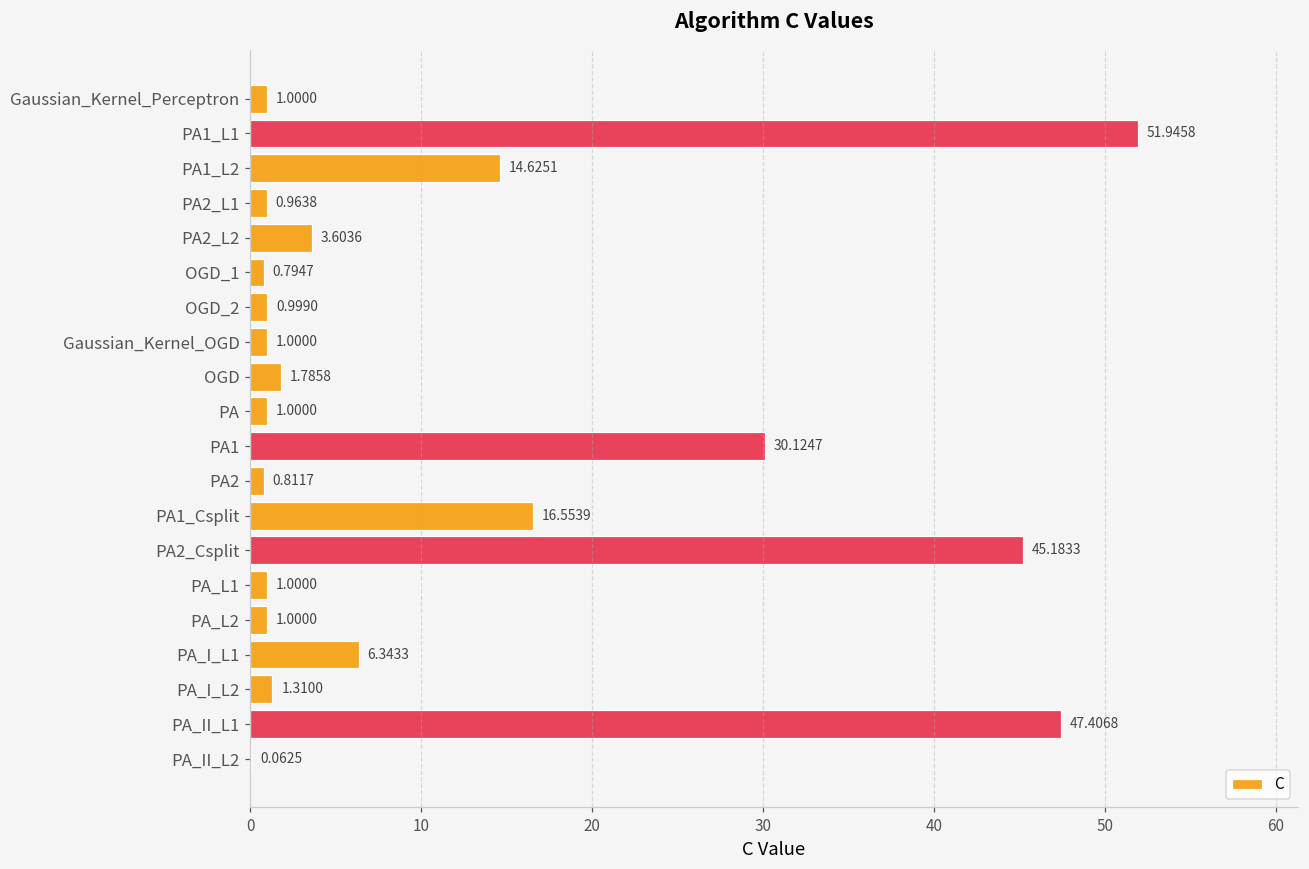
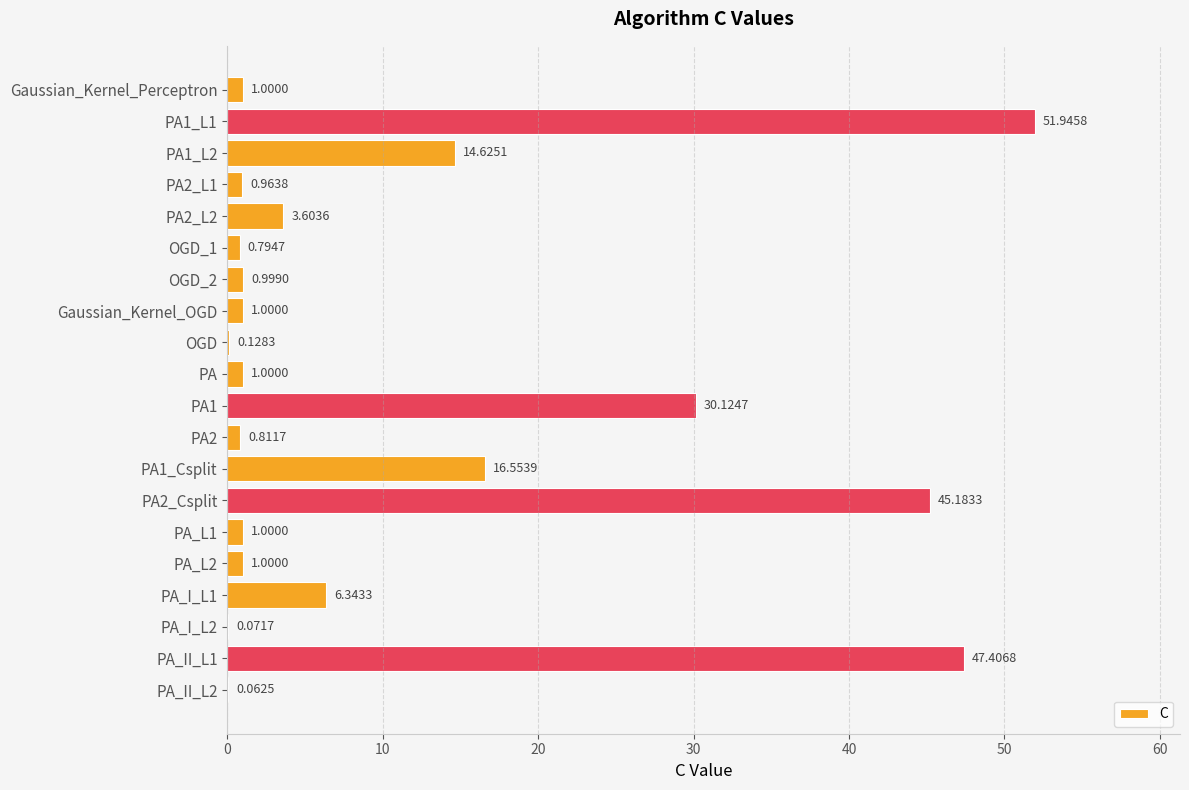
  {
    "Gaussian_Kernel_Perceptron": 1.0000,
    "PA1_L1": 51.9458,
    "PA1_L2": 14.6251,
    "PA2_L1": 0.9638,
    "PA2_L2": 3.6036,
    "OGD_1": 0.7947,
    "OGD_2": 0.9990,
    "Gaussian_Kernel_OGD": 1.0000,
-   "OGD": 1.7858,
+   "OGD": 0.1283,
    "PA": 1.0000,
    "PA1": 30.1247,
    "PA2": 0.8117,
    "PA1_Csplit": 16.5539,
    "PA2_Csplit": 45.1833,
    "PA_L1": 1.0000,
    "PA_L2": 1.0000,
    "PA_I_L1": 6.3433,
-   "PA_I_L2": 1.3100,
+   "PA_I_L2": 0.0717,
    "PA_II_L1": 47.4068,
    "PA_II_L2": 0.0625
  }
